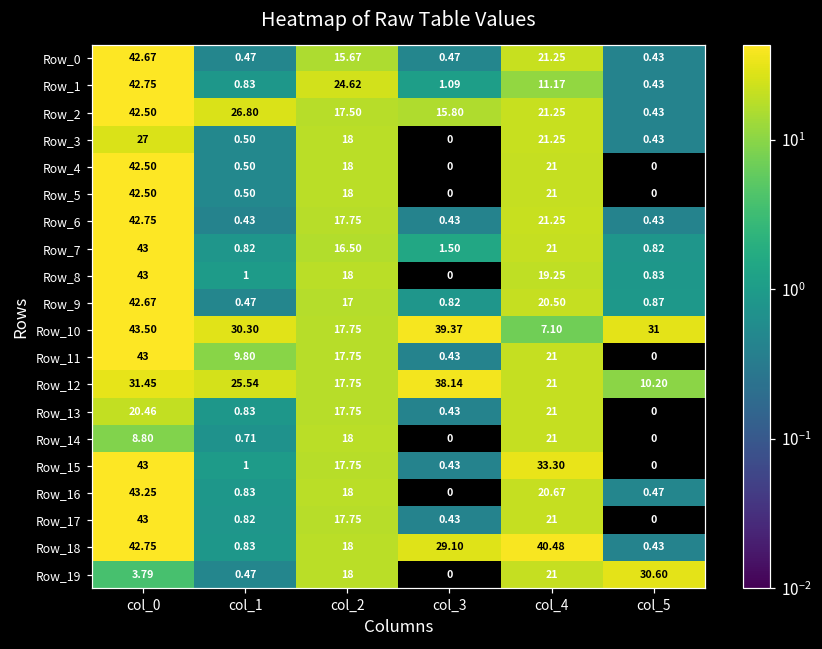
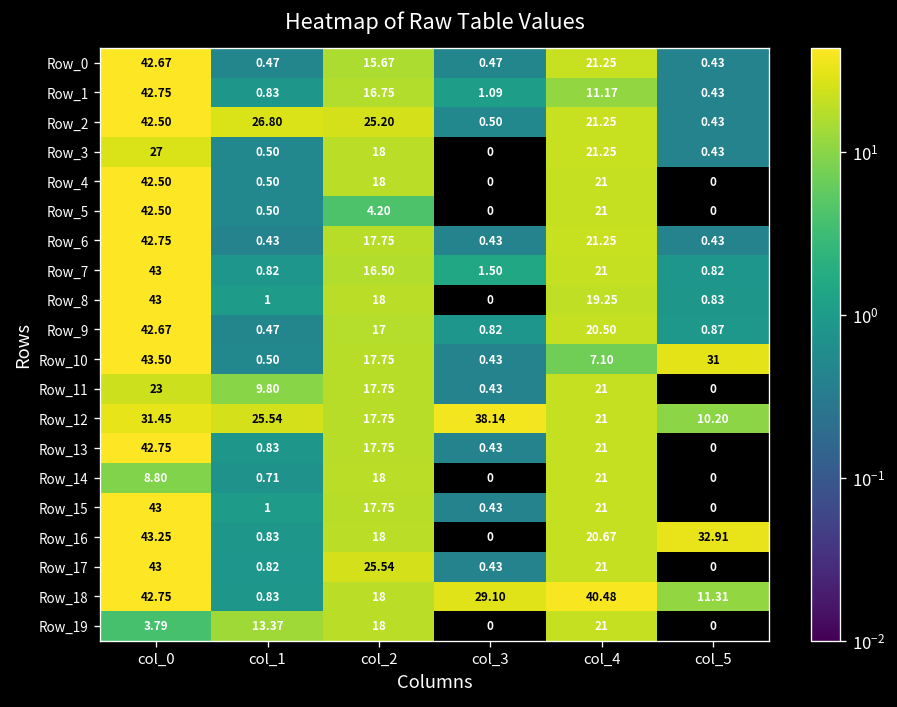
  {
    "Row_0": {
      "col_0": 42.67,
      "col_1": 0.47,
      "col_2": 15.67,
      "col_3": 0.47,
      "col_4": 21.25,
      "col_5": 0.43
    },
    "Row_1": {
      "col_0": 42.75,
      "col_1": 0.83,
-     "col_2": 24.62,
+     "col_2": 16.75,
      "col_3": 1.09,
      "col_4": 11.17,
      "col_5": 0.43
    },
    "Row_2": {
      "col_0": 42.50,
      "col_1": 26.80,
-     "col_2": 17.50,
-     "col_3": 15.80,
+     "col_2": 25.20,
+     "col_3": 0.50,
      "col_4": 21.25,
      "col_5": 0.43
    },
    "Row_3": {
      "col_0": 27,
      "col_1": 0.50,
      "col_2": 18,
      "col_3": 0,
      "col_4": 21.25,
      "col_5": 0.43
    },
    "Row_4": {
      "col_0": 42.50,
      "col_1": 0.50,
      "col_2": 18,
      "col_3": 0,
      "col_4": 21,
      "col_5": 0
    },
    "Row_5": {
      "col_0": 42.50,
      "col_1": 0.50,
-     "col_2": 18,
+     "col_2": 4.20,
      "col_3": 0,
      "col_4": 21,
      "col_5": 0
    },
    "Row_6": {
      "col_0": 42.75,
      "col_1": 0.43,
      "col_2": 17.75,
      "col_3": 0.43,
      "col_4": 21.25,
      "col_5": 0.43
    },
    "Row_7": {
      "col_0": 43,
      "col_1": 0.82,
      "col_2": 16.50,
      "col_3": 1.50,
      "col_4": 21,
      "col_5": 0.82
    },
    "Row_8": {
      "col_0": 43,
      "col_1": 1,
      "col_2": 18,
      "col_3": 0,
      "col_4": 19.25,
      "col_5": 0.83
    },
    "Row_9": {
      "col_0": 42.67,
      "col_1": 0.47,
      "col_2": 17,
      "col_3": 0.82,
      "col_4": 20.50,
      "col_5": 0.87
    },
    "Row_10": {
      "col_0": 43.50,
-     "col_1": 30.30,
+     "col_1": 0.50,
      "col_2": 17.75,
-     "col_3": 39.37,
+     "col_3": 0.43,
      "col_4": 7.10,
      "col_5": 31
    },
    "Row_11": {
-     "col_0": 43,
+     "col_0": 23,
      "col_1": 9.80,
      "col_2": 17.75,
      "col_3": 0.43,
      "col_4": 21,
      "col_5": 0
    },
    "Row_12": {
      "col_0": 31.45,
      "col_1": 25.54,
      "col_2": 17.75,
      "col_3": 38.14,
      "col_4": 21,
      "col_5": 10.20
    },
    "Row_13": {
-     "col_0": 20.46,
+     "col_0": 42.75,
      "col_1": 0.83,
      "col_2": 17.75,
      "col_3": 0.43,
      "col_4": 21,
      "col_5": 0
    },
    "Row_14": {
      "col_0": 8.80,
      "col_1": 0.71,
      "col_2": 18,
      "col_3": 0,
      "col_4": 21,
      "col_5": 0
    },
    "Row_15": {
      "col_0": 43,
      "col_1": 1,
      "col_2": 17.75,
      "col_3": 0.43,
-     "col_4": 33.30,
+     "col_4": 21,
      "col_5": 0
    },
    "Row_16": {
      "col_0": 43.25,
      "col_1": 0.83,
      "col_2": 18,
      "col_3": 0,
      "col_4": 20.67,
-     "col_5": 0.47
+     "col_5": 32.91
    },
    "Row_17": {
      "col_0": 43,
      "col_1": 0.82,
-     "col_2": 17.75,
+     "col_2": 25.54,
      "col_3": 0.43,
      "col_4": 21,
      "col_5": 0
    },
    "Row_18": {
      "col_0": 42.75,
      "col_1": 0.83,
      "col_2": 18,
      "col_3": 29.10,
      "col_4": 40.48,
-     "col_5": 0.43
+     "col_5": 11.31
    },
    "Row_19": {
      "col_0": 3.79,
-     "col_1": 0.47,
+     "col_1": 13.37,
      "col_2": 18,
      "col_3": 0,
      "col_4": 21,
-     "col_5": 30.60
+     "col_5": 0
    }
  }
